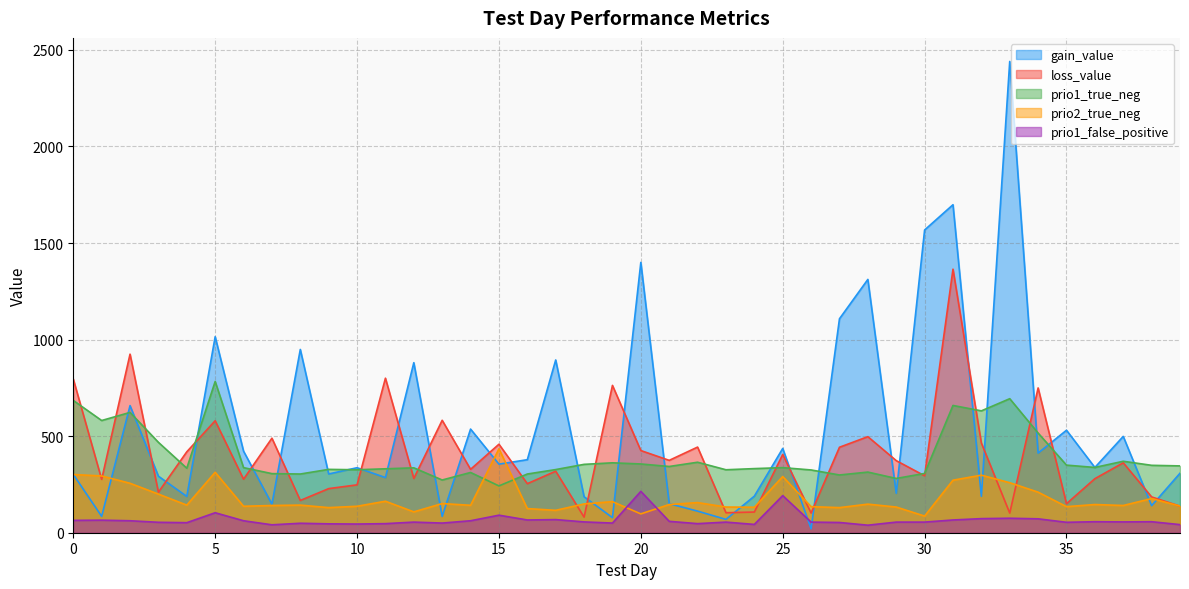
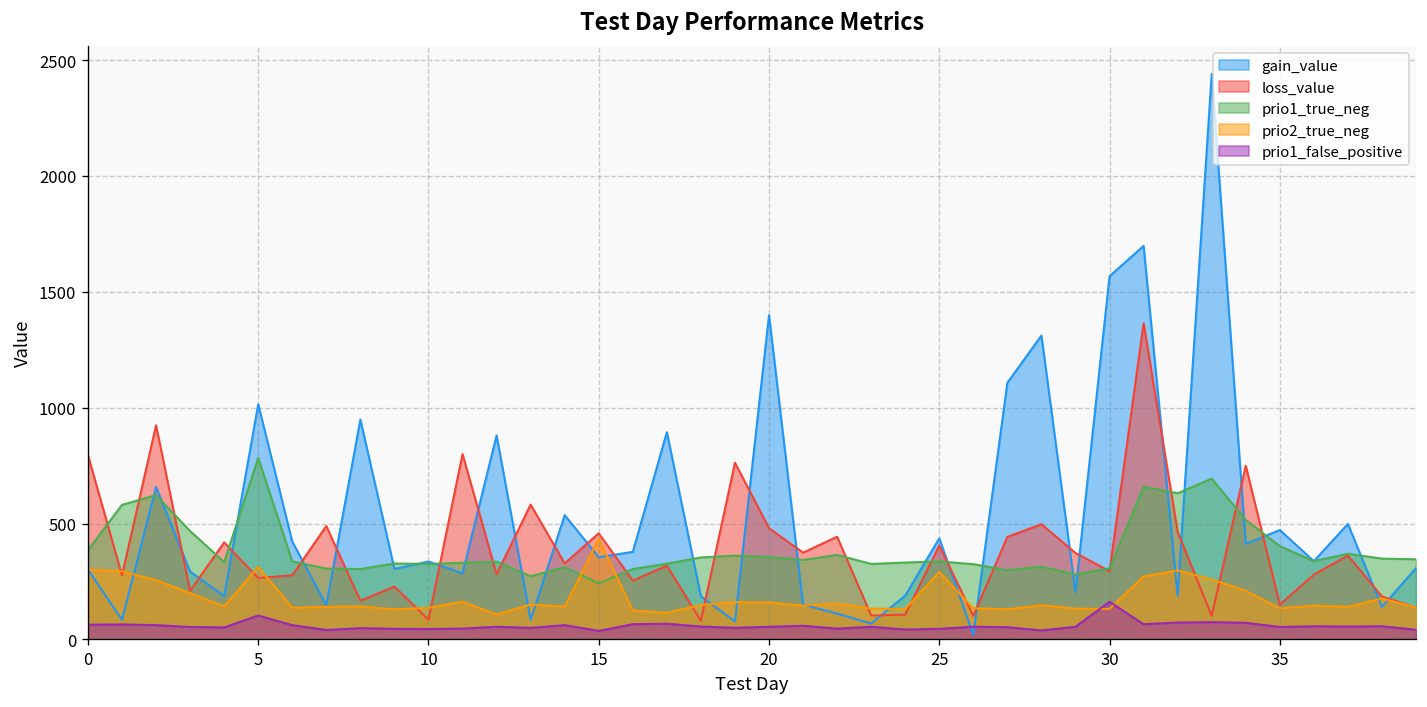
  {
    "gain_value": {
      "5": 1010,
      "15": 360,
      "20": 1400,
      "25": 440,
      "30": 1570,
-     "35": 530
+     "35": 470
    },
    "loss_value": {
      "0": 800,
-     "5": 580,
-     "10": 250,
+     "5": 270,
+     "10": 90,
      "15": 460,
-     "20": 430,
+     "20": 480,
      "25": 410,
      "35": 150
    },
    "prio1_true_neg": {
-     "0": 690,
+     "0": 390,
      "5": 780,
      "15": 240,
      "20": 360,
      "25": 340,
-     "35": 350
+     "35": 400
    },
    "prio2_true_neg": {
      "5": 310,
      "10": 140,
      "15": 430,
-     "20": 100,
+     "20": 160,
      "25": 290,
-     "30": 90,
+     "30": 130,
      "35": 140
    },
    "prio1_false_positive": {
      "0": 60,
      "5": 100,
      "10": 50,
-     "15": 90,
-     "20": 210,
-     "25": 190,
-     "30": 60,
+     "15": 40,
+     "20": 60,
+     "25": 50,
+     "30": 160,
      "35": 50
    }
  }
